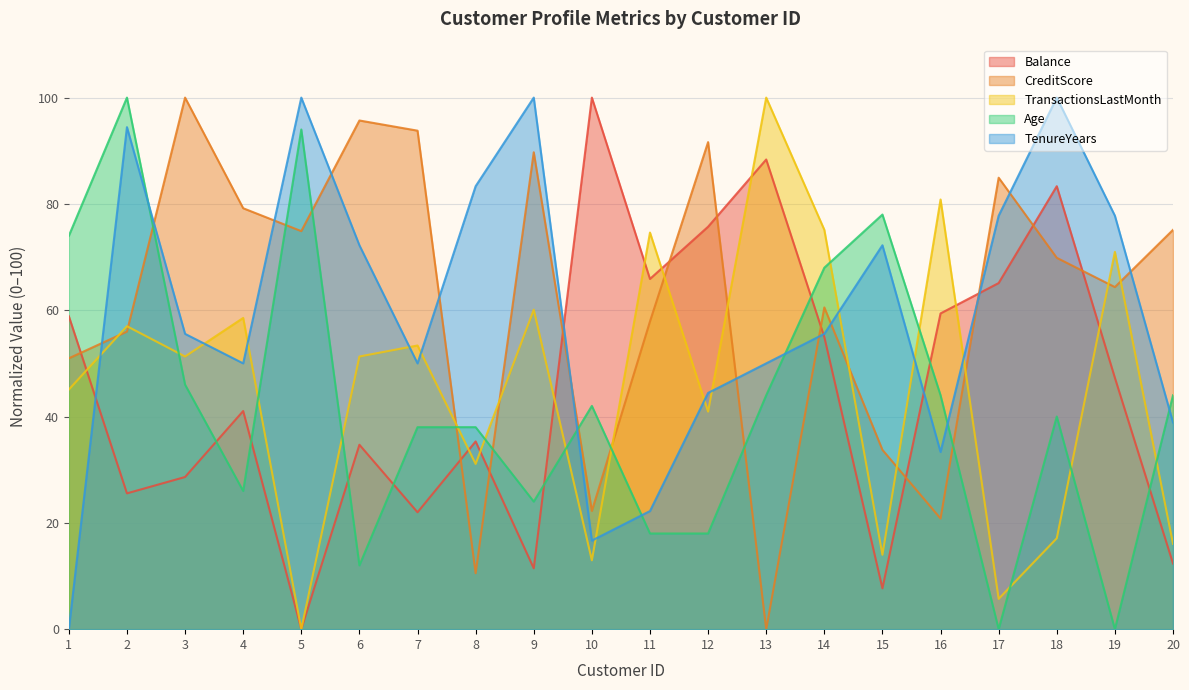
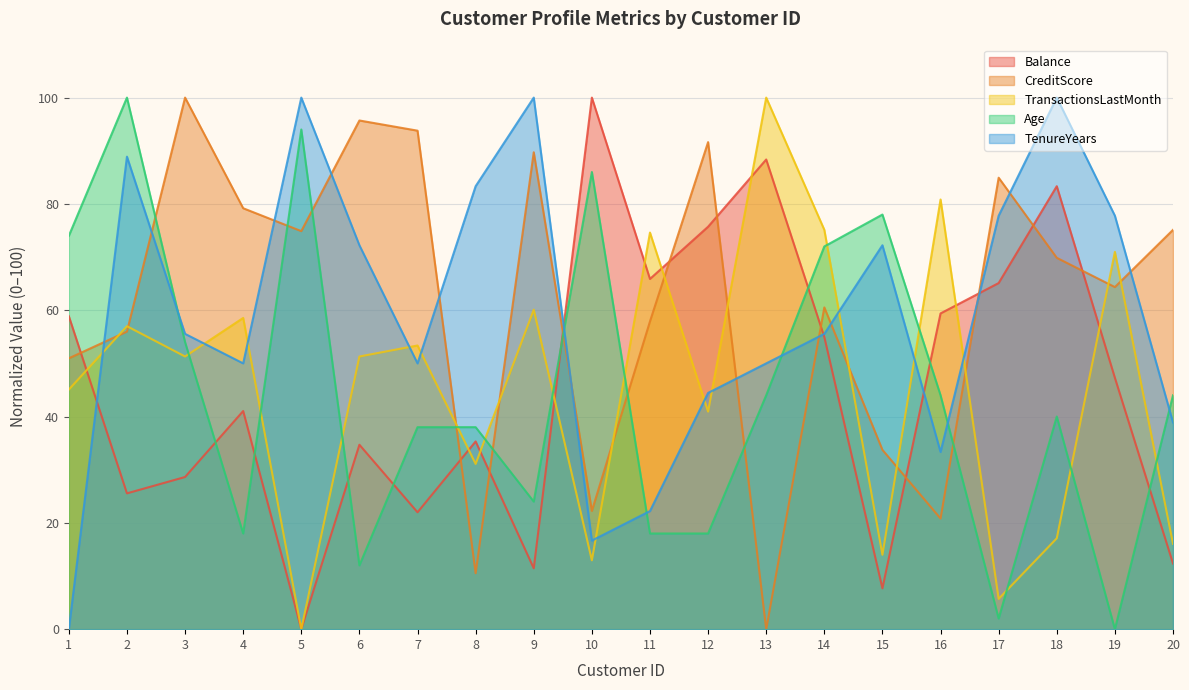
  {
    "Age": {
      "1": 74,
      "2": 100,
-     "3": 46,
-     "4": 26,
+     "3": 54,
+     "4": 18,
      "5": 94,
      "6": 12,
      "7": 38,
      "8": 38,
      "9": 24,
-     "10": 42,
+     "10": 86,
      "11": 18,
      "12": 18,
      "13": 44,
-     "14": 68,
+     "14": 72,
      "15": 78,
      "16": 44,
-     "17": 0,
+     "17": 2,
      "18": 40,
      "19": 0,
      "20": 44
    },
    "TenureYears": {
      "1": 0,
-     "2": 94,
+     "2": 89,
      "3": 56,
      "4": 50,
      "5": 100,
      "6": 72,
      "7": 50,
      "8": 83,
      "9": 100,
      "10": 17,
      "11": 22,
      "12": 44,
      "13": 50,
      "14": 56,
      "15": 72,
      "16": 33,
      "17": 78,
      "19": 78,
      "20": 39
    }
  }
